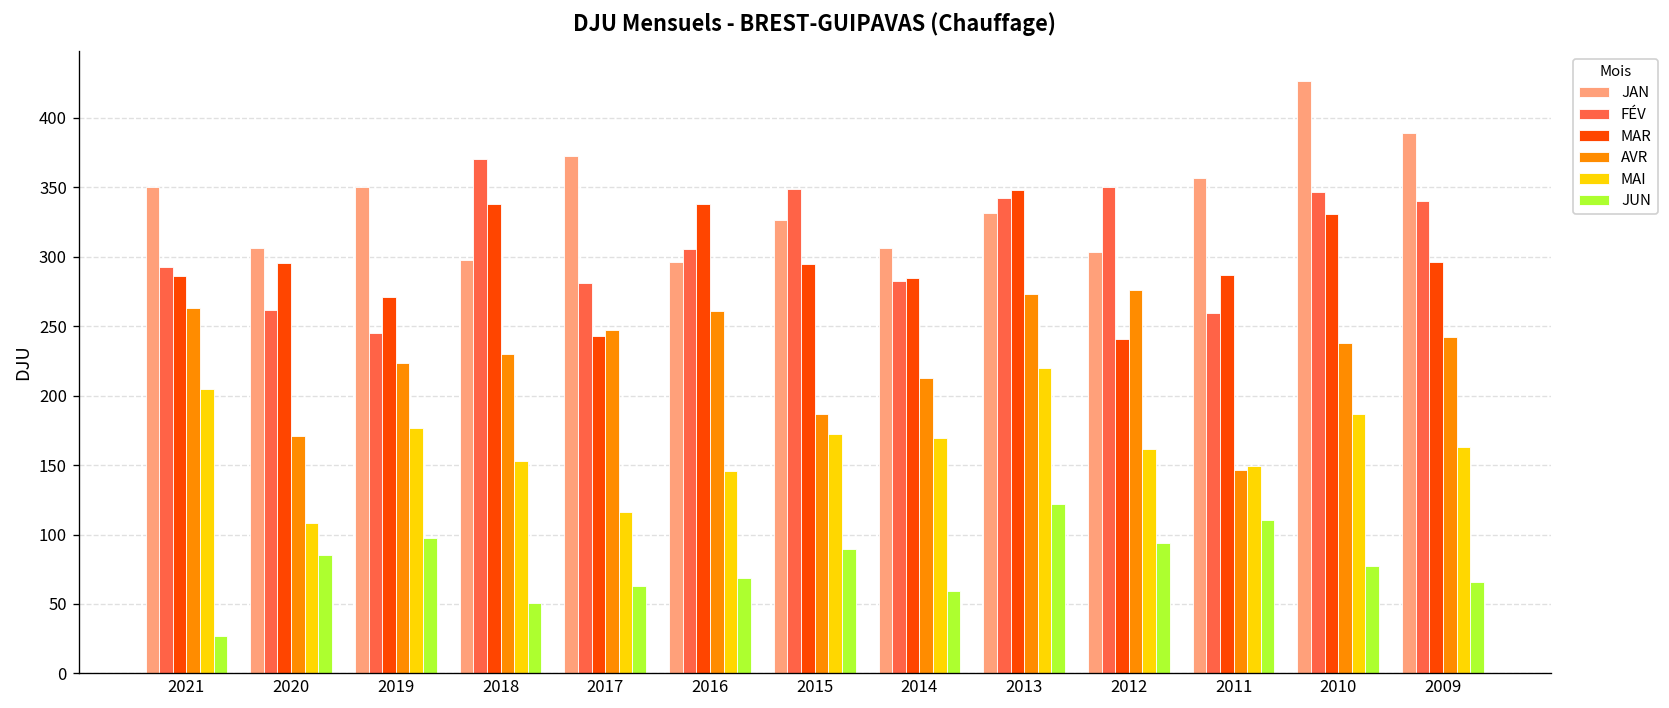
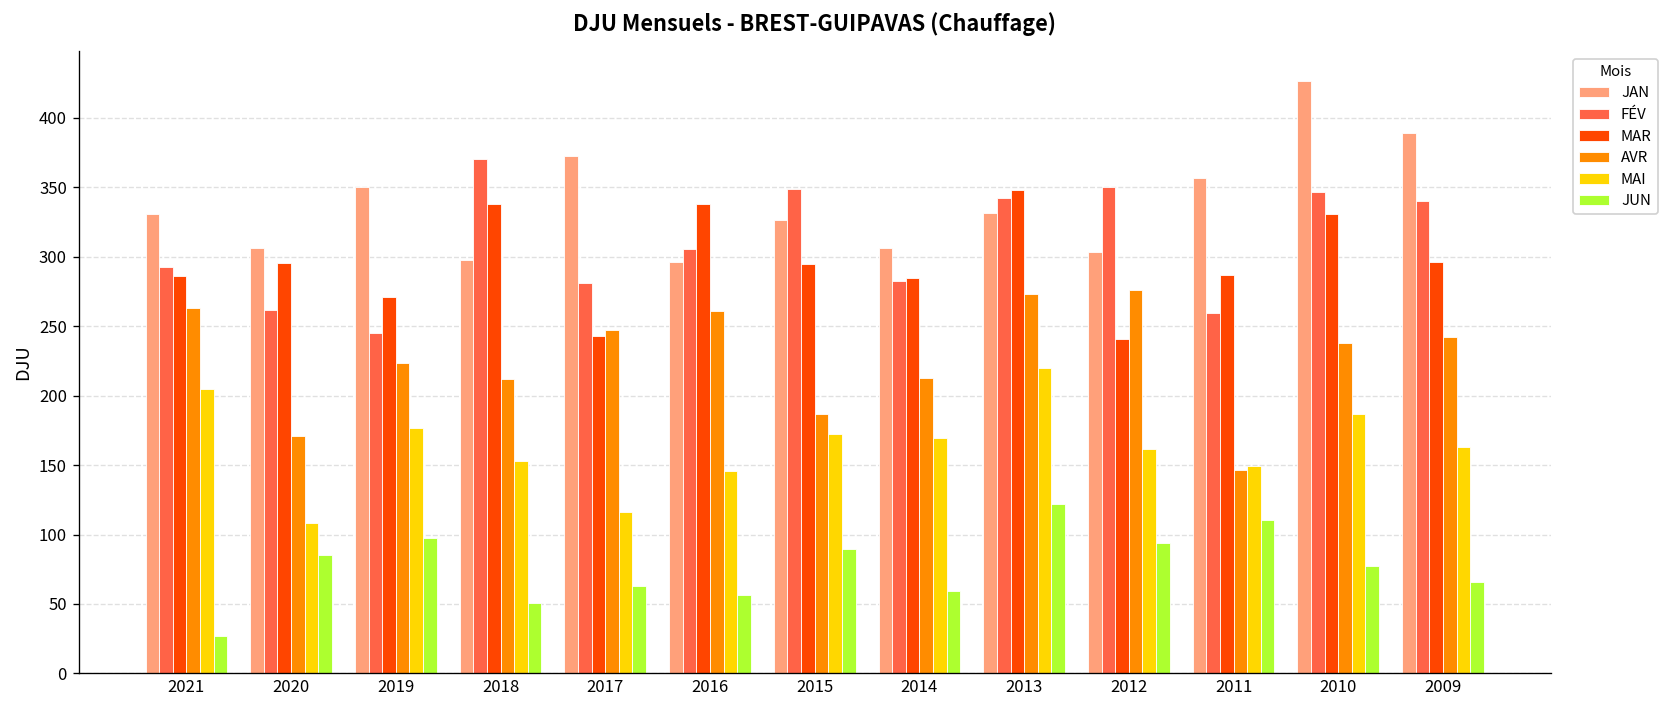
  {
    "JAN": {
-     "2021": 351,
+     "2021": 331,
      "2020": 306,
      "2019": 350,
      "2018": 298,
      "2017": 373,
      "2016": 296,
      "2015": 327,
      "2014": 307,
      "2013": 332,
      "2012": 304,
      "2011": 357,
      "2010": 427,
      "2009": 389
    },
    "FÉV": {
      "2021": 293,
      "2020": 262,
      "2019": 245,
      "2018": 370,
      "2017": 281,
      "2016": 306,
      "2015": 349,
      "2014": 282,
      "2013": 342,
      "2012": 351,
      "2011": 259,
      "2010": 347,
      "2009": 340
    },
    "MAR": {
      "2021": 286,
      "2020": 296,
      "2019": 271,
      "2018": 338,
      "2017": 243,
      "2016": 338,
      "2015": 295,
      "2014": 285,
      "2013": 348,
      "2012": 241,
      "2011": 287,
      "2010": 331,
      "2009": 296
    },
    "AVR": {
      "2021": 263,
      "2020": 171,
      "2019": 223,
-     "2018": 230,
+     "2018": 212,
      "2017": 247,
      "2016": 261,
      "2015": 187,
      "2014": 213,
      "2013": 273,
      "2012": 276,
      "2011": 147,
      "2010": 238,
      "2009": 242
    },
    "MAI": {
      "2021": 205,
      "2020": 108,
      "2019": 177,
      "2018": 153,
      "2017": 116,
      "2016": 146,
      "2015": 172,
      "2014": 169,
      "2013": 220,
      "2012": 161,
      "2011": 149,
      "2010": 187,
      "2009": 163
    },
    "JUN": {
      "2021": 27,
      "2020": 85,
      "2019": 97,
      "2018": 51,
      "2017": 63,
-     "2016": 69,
+     "2016": 56,
      "2015": 90,
      "2014": 60,
      "2013": 122,
      "2012": 94,
      "2011": 111,
      "2010": 77,
      "2009": 66
    }
  }
